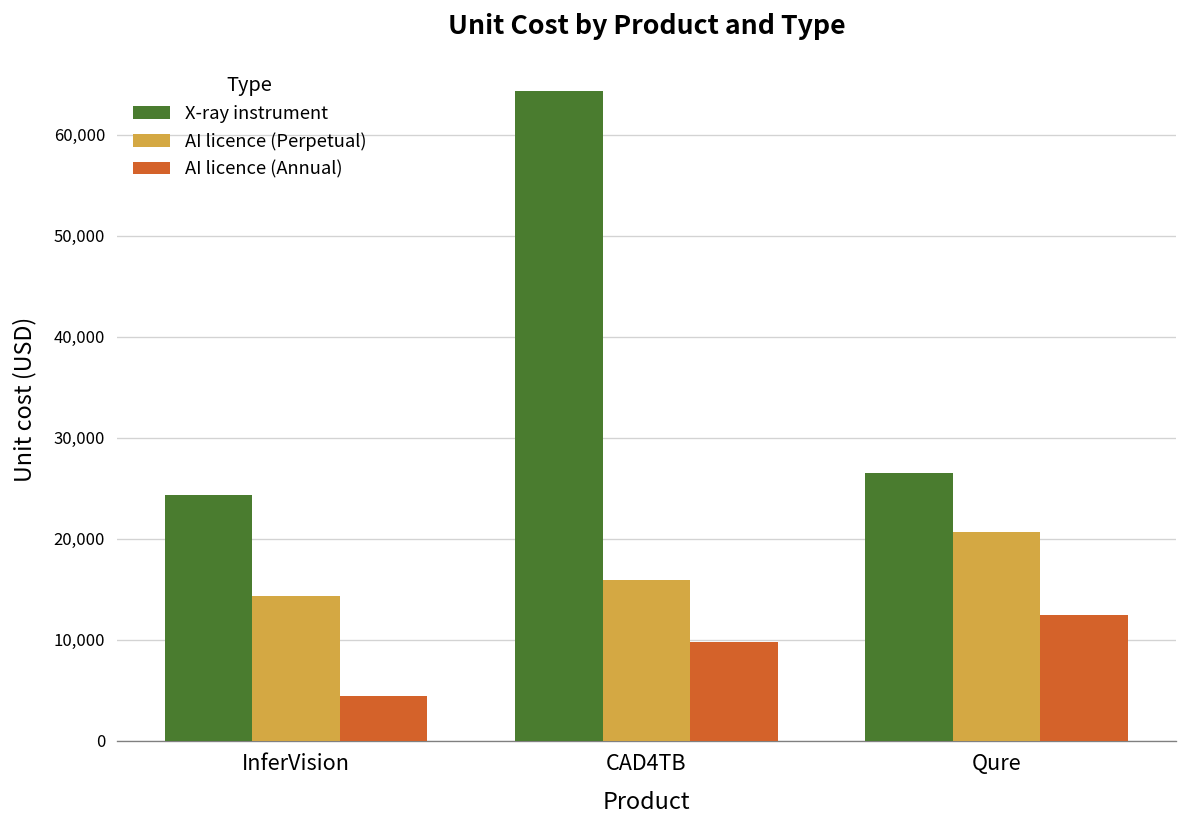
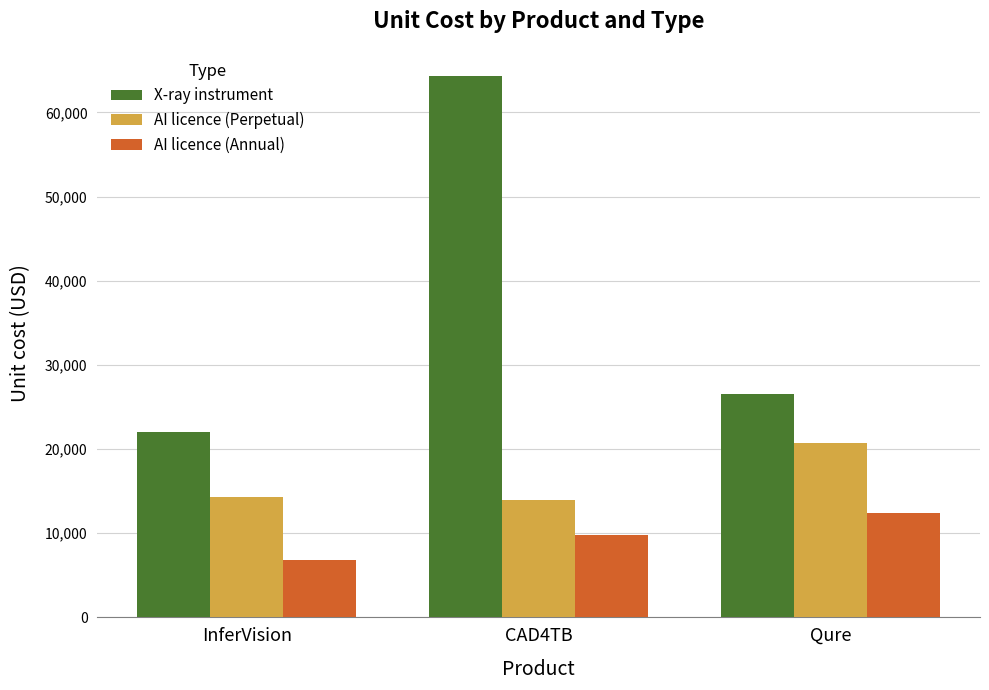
  {
    "X-ray instrument": {
-     "InferVision": "24,000",
+     "InferVision": "22,000",
      "CAD4TB": "64,000",
      "Qure": "27,000"
    },
    "AI licence (Perpetual)": {
      "InferVision": "14,000",
-     "CAD4TB": "16,000",
+     "CAD4TB": "14,000",
      "Qure": "21,000"
    },
    "AI licence (Annual)": {
-     "InferVision": "4,000",
+     "InferVision": "7,000",
      "CAD4TB": "10,000",
      "Qure": "12,000"
    }
  }
